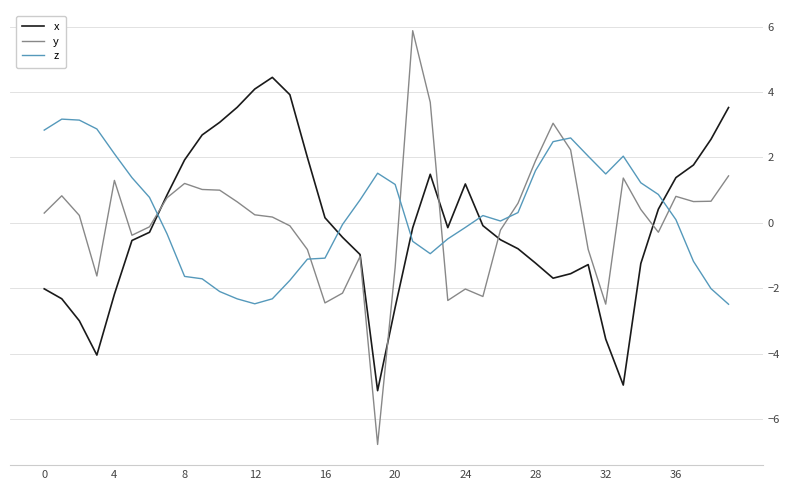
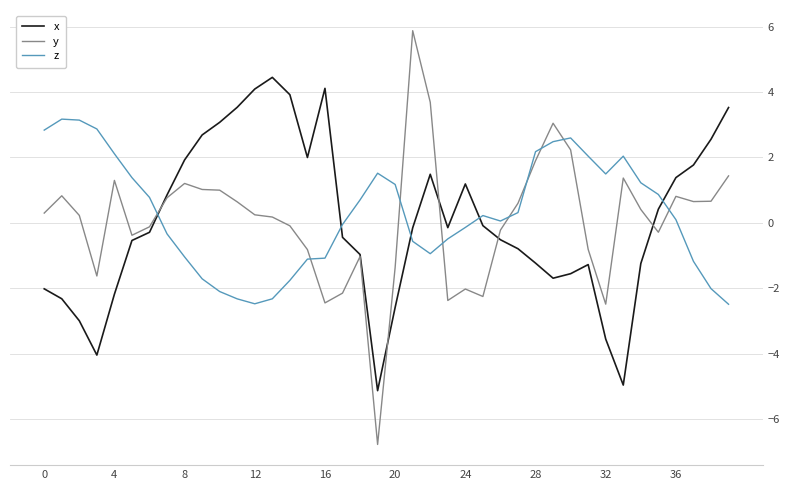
  {
    "x": {
      "0": -2.0,
      "4": -2.2,
      "8": 1.9,
      "12": 4.1,
-     "16": 0.2,
+     "16": 4.1,
      "20": -2.6,
      "24": 1.2,
      "28": -1.2,
      "32": -3.5,
      "36": 1.4
    },
    "y": {
      "0": 0.3,
      "4": 1.3,
      "8": 1.2,
      "12": 0.2,
      "16": -2.4,
      "20": -1.4,
      "24": -2.0,
      "28": 1.9,
      "32": -2.5,
      "36": 0.8
    },
    "z": {
      "0": 2.8,
      "4": 2.1,
-     "8": -1.6,
+     "8": -1.0,
      "12": -2.5,
      "16": -1.1,
      "20": 1.2,
      "24": -0.1,
-     "28": 1.6,
+     "28": 2.2,
      "32": 1.5,
      "36": 0.1
    }
  }
